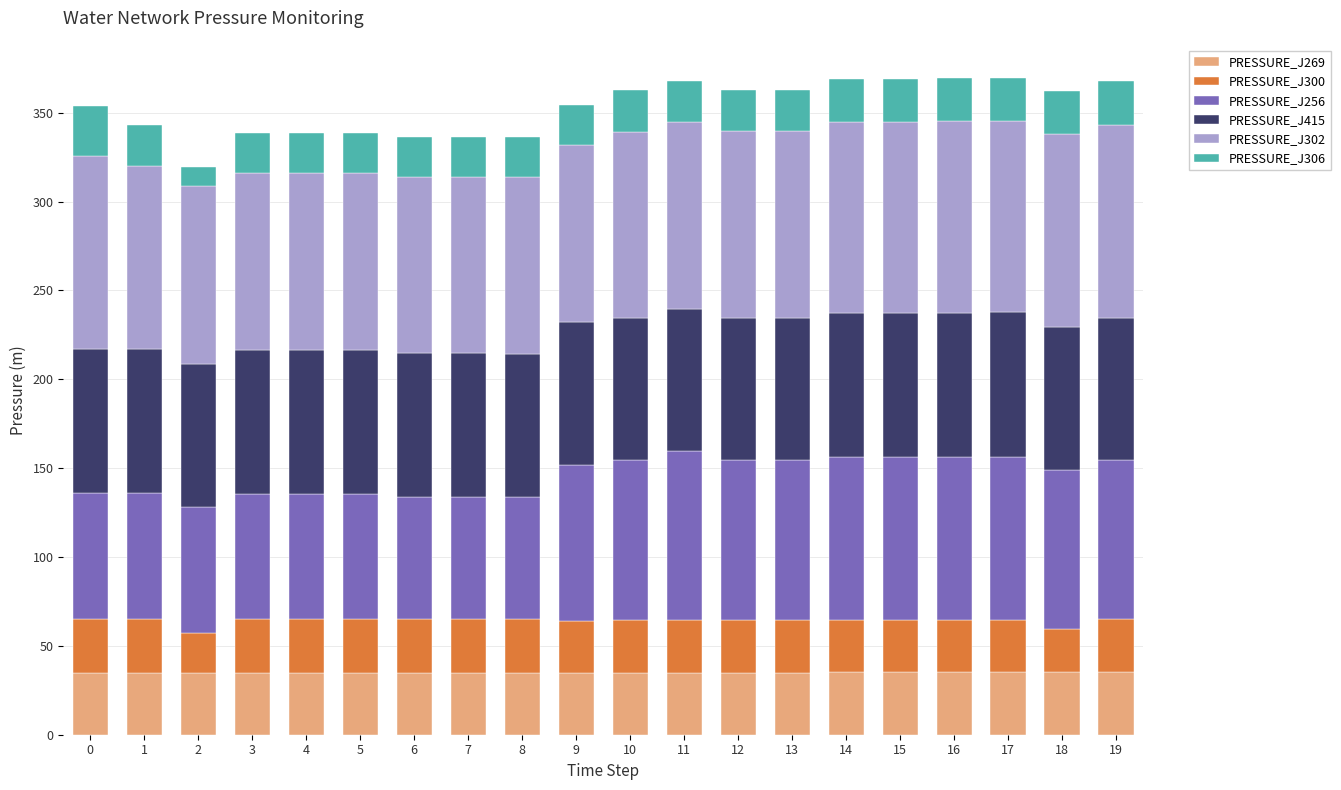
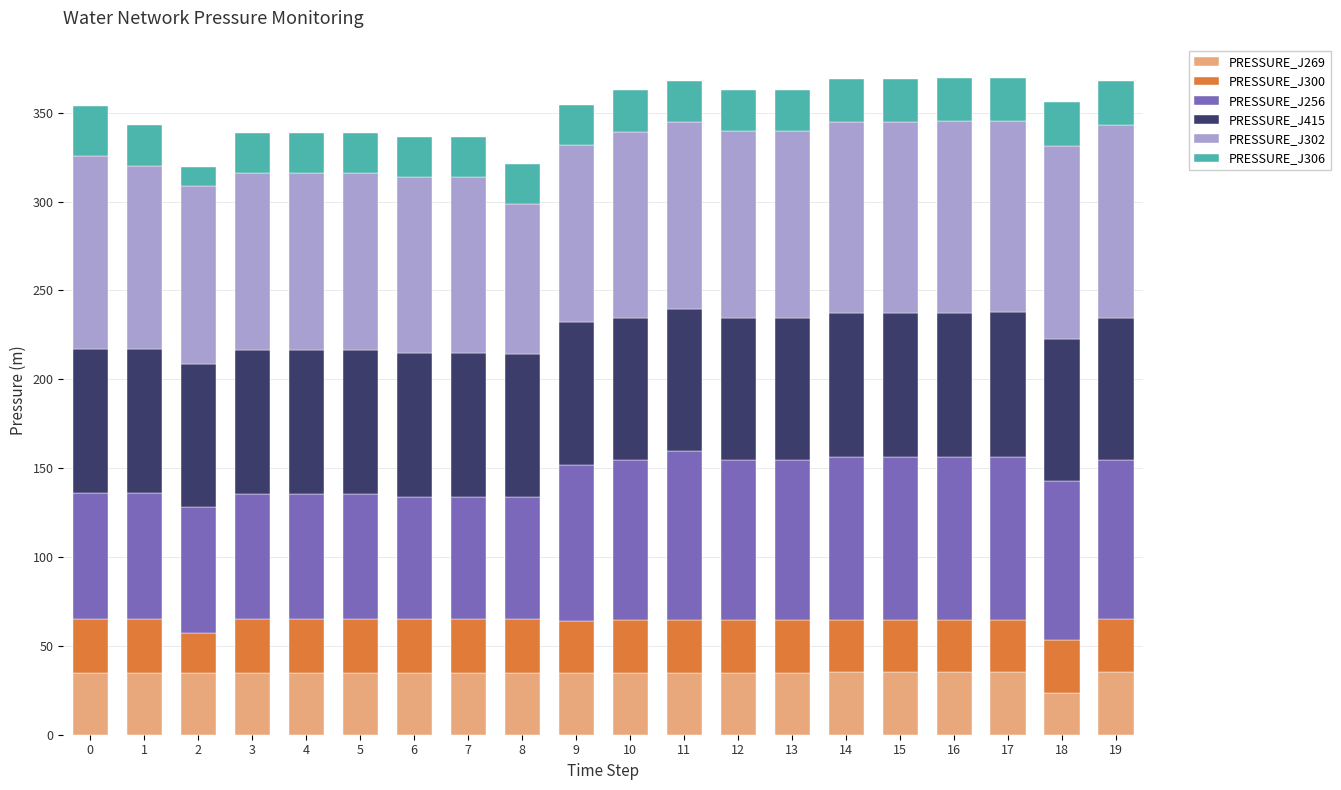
  {
    "PRESSURE_J269": {
      "0": 35,
      "1": 35,
      "2": 35,
      "3": 35,
      "4": 35,
      "5": 35,
      "6": 35,
      "7": 35,
      "8": 35,
      "9": 34,
      "10": 35,
      "11": 35,
      "12": 35,
      "13": 35,
      "14": 35,
      "15": 35,
      "16": 35,
      "17": 35,
-     "18": 35,
+     "18": 23,
      "19": 35
    },
    "PRESSURE_J300": {
      "0": 30,
      "1": 30,
      "2": 23,
      "3": 30,
      "4": 30,
      "5": 30,
      "6": 31,
      "7": 31,
      "8": 31,
      "9": 30,
      "10": 30,
      "11": 30,
      "12": 30,
      "13": 30,
      "14": 30,
      "15": 30,
      "16": 30,
      "17": 30,
-     "18": 24,
+     "18": 30,
      "19": 30
    },
    "PRESSURE_J256": {
      "0": 71,
      "1": 71,
      "2": 71,
      "3": 71,
      "4": 70,
      "5": 70,
      "6": 69,
      "7": 69,
      "8": 69,
      "9": 88,
      "10": 90,
      "11": 95,
      "12": 90,
      "13": 90,
      "14": 91,
      "15": 91,
      "16": 92,
      "17": 92,
      "18": 90,
      "19": 90
    },
    "PRESSURE_J415": {
      "0": 81,
      "1": 81,
      "2": 81,
      "3": 81,
      "4": 81,
      "5": 81,
      "6": 81,
      "7": 81,
      "8": 81,
      "9": 80,
      "10": 80,
      "11": 80,
      "12": 80,
      "13": 80,
      "14": 81,
      "15": 81,
      "16": 81,
      "17": 81,
      "18": 80,
      "19": 80
    },
    "PRESSURE_J302": {
      "0": 108,
      "1": 103,
      "2": 100,
      "3": 100,
      "4": 100,
      "5": 100,
      "6": 99,
      "7": 99,
-     "8": 99,
+     "8": 84,
      "9": 99,
      "10": 105,
      "11": 105,
      "12": 105,
      "13": 105,
      "14": 108,
      "15": 108,
      "16": 108,
      "17": 108,
      "18": 109,
      "19": 109
    },
    "PRESSURE_J306": {
      "0": 28,
      "1": 23,
      "2": 11,
      "3": 23,
      "4": 23,
      "5": 23,
      "6": 22,
      "7": 22,
      "8": 22,
      "9": 22,
      "10": 23,
      "11": 24,
      "12": 24,
      "13": 24,
      "14": 24,
      "15": 24,
      "16": 24,
      "17": 24,
      "18": 24,
      "19": 24
    }
  }
